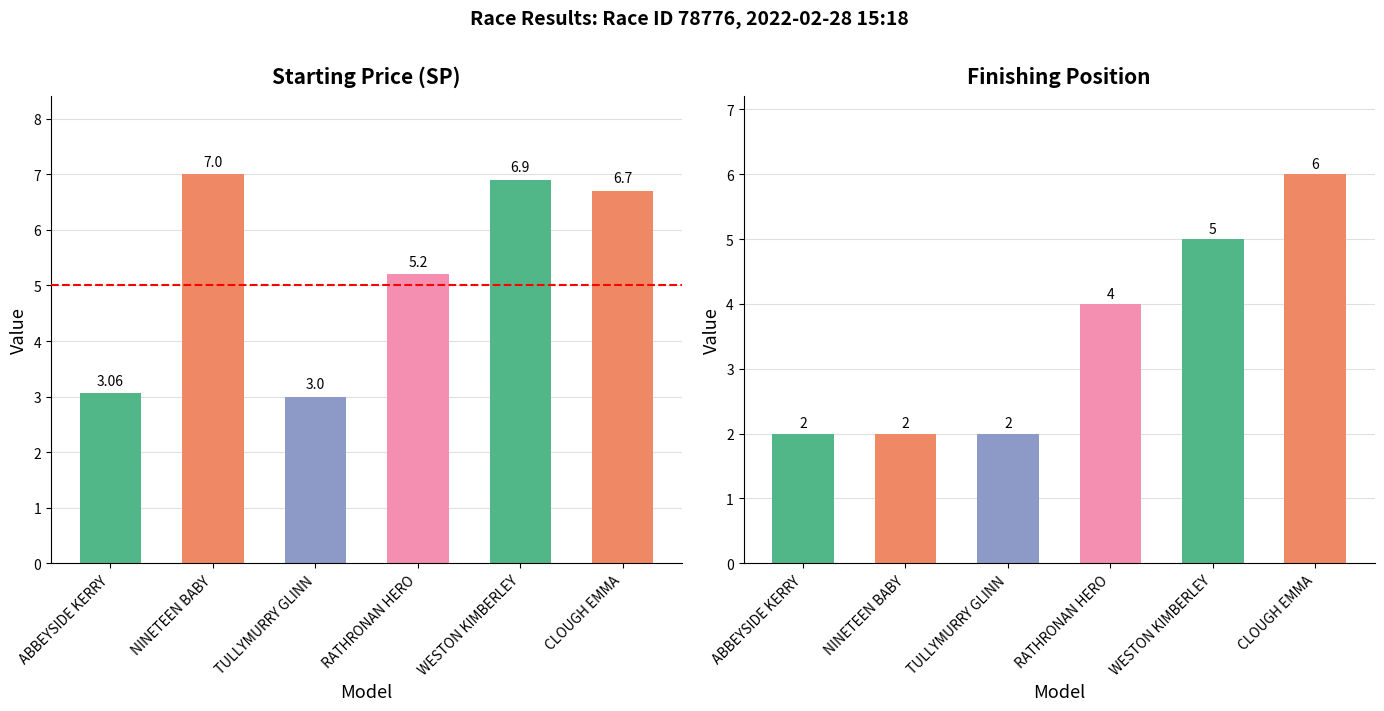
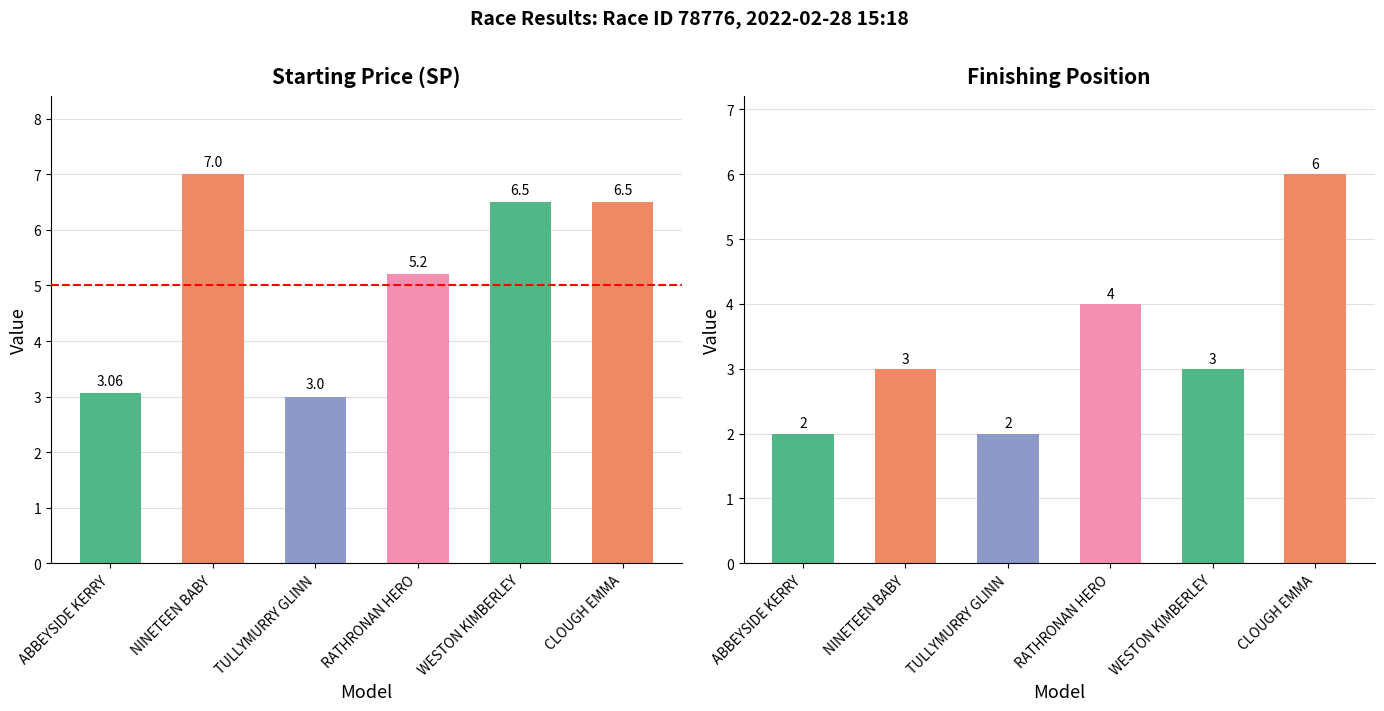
  {
    "Starting Price (SP)": {
      "ABBEYSIDE KERRY": 3.06,
      "NINETEEN BABY": 7.0,
      "TULLYMURRY GLINN": 3.0,
      "RATHRONAN HERO": 5.2,
-     "WESTON KIMBERLEY": 6.9,
-     "CLOUGH EMMA": 6.7
+     "WESTON KIMBERLEY": 6.5,
+     "CLOUGH EMMA": 6.5
    },
    "Finishing Position": {
      "ABBEYSIDE KERRY": 2,
-     "NINETEEN BABY": 2,
+     "NINETEEN BABY": 3,
      "TULLYMURRY GLINN": 2,
      "RATHRONAN HERO": 4,
-     "WESTON KIMBERLEY": 5,
+     "WESTON KIMBERLEY": 3,
      "CLOUGH EMMA": 6
    }
  }
